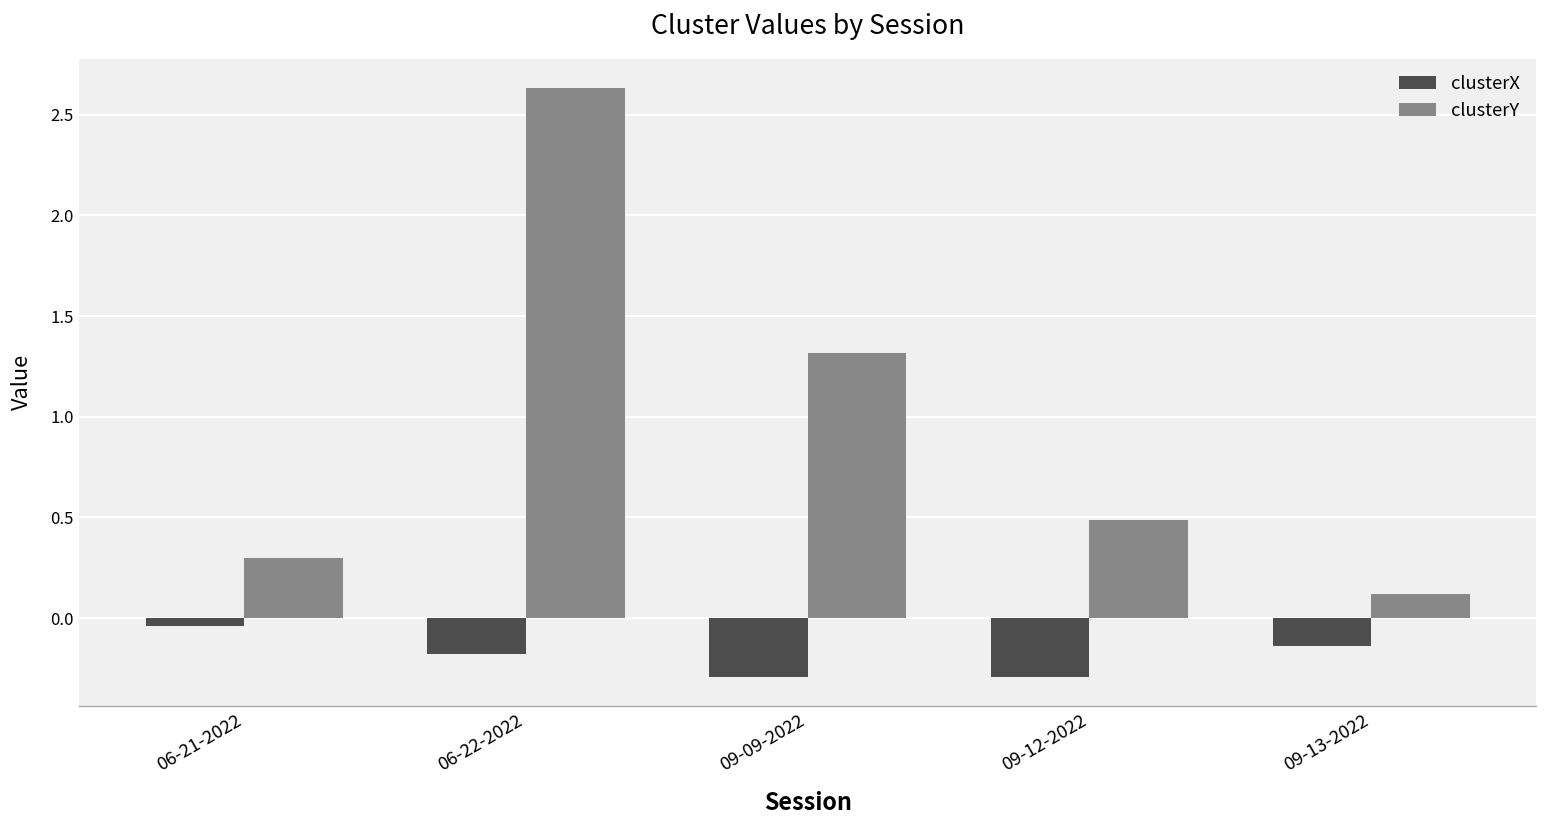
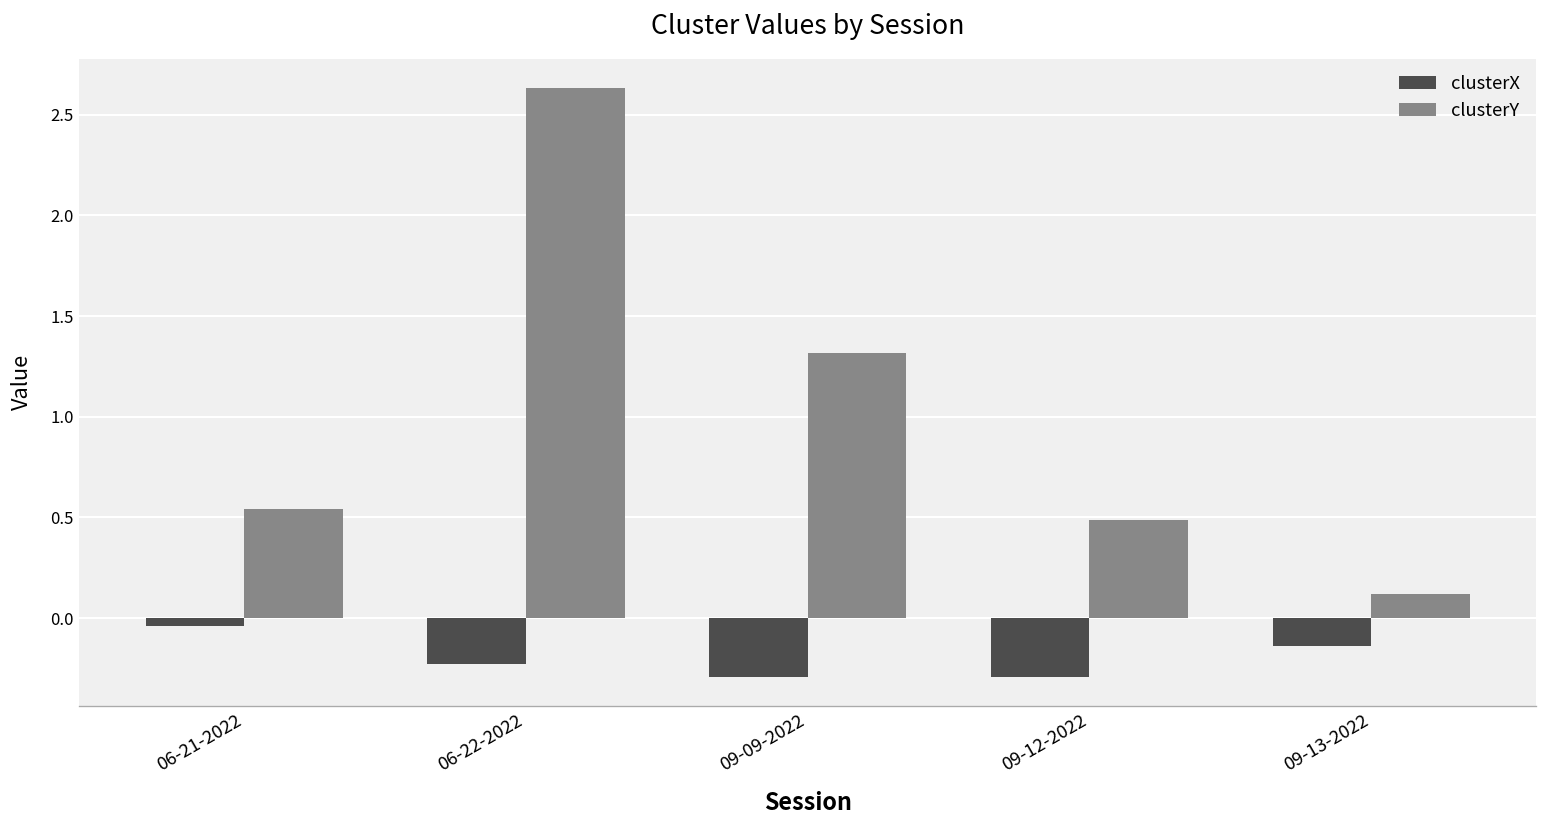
  {
    "clusterX": {
      "06-21-2022": -0.04,
-     "06-22-2022": -0.18,
+     "06-22-2022": -0.23,
      "09-09-2022": -0.29,
      "09-12-2022": -0.29,
      "09-13-2022": -0.14
    },
    "clusterY": {
-     "06-21-2022": 0.30,
+     "06-21-2022": 0.54,
      "06-22-2022": 2.63,
      "09-09-2022": 1.31,
      "09-12-2022": 0.49,
      "09-13-2022": 0.12
    }
  }
